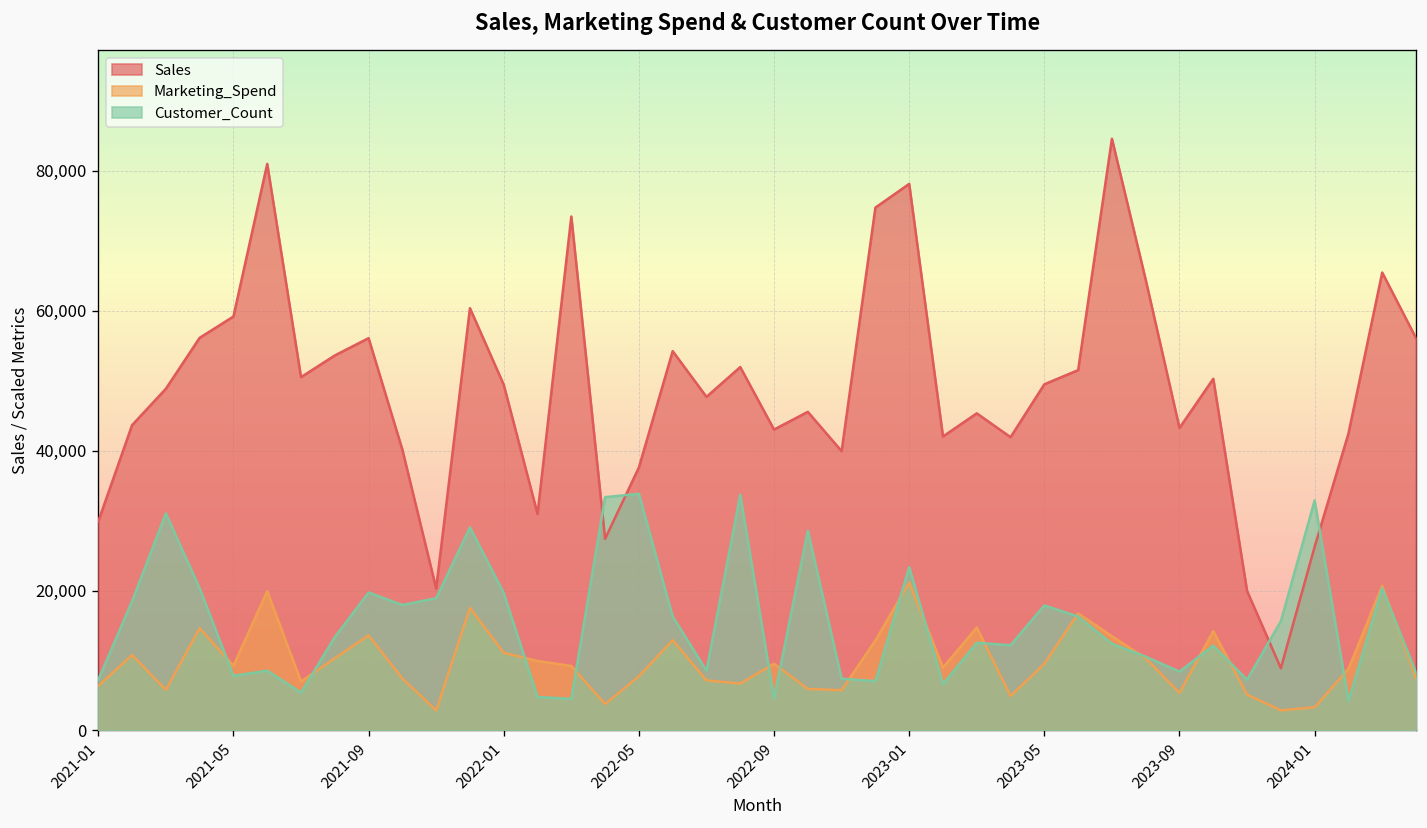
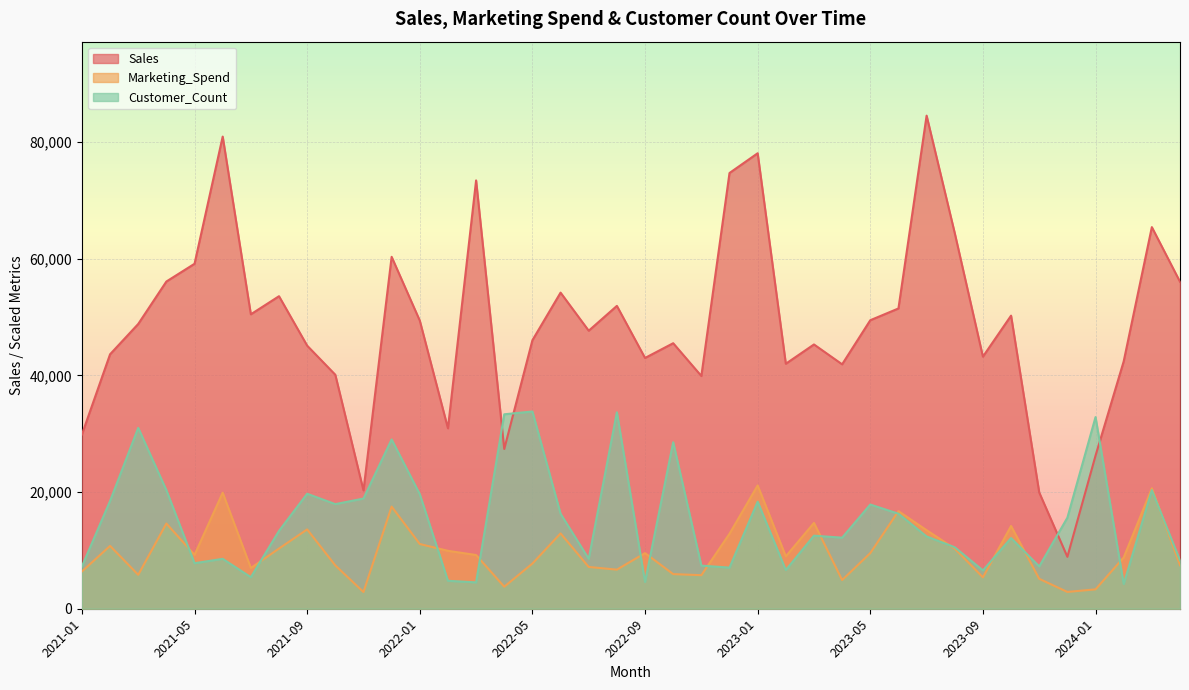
  {
    "Sales": {
      "2021-01": "30,000",
      "2021-05": "59,000",
-     "2021-09": "56,000",
+     "2021-09": "45,000",
      "2022-01": "49,000",
-     "2022-05": "38,000",
+     "2022-05": "46,000",
      "2022-09": "43,000",
      "2023-01": "78,000",
      "2023-05": "49,000",
      "2023-09": "43,000",
      "2024-01": "26,000"
    },
    "Marketing_Spend": {
      "2021-01": "6,000",
      "2021-05": "9,000",
      "2021-09": "14,000",
      "2022-01": "11,000",
      "2022-05": "8,000",
      "2022-09": "10,000",
      "2023-01": "21,000",
      "2023-05": "10,000",
      "2023-09": "5,000",
      "2024-01": "3,000"
    },
    "Customer_Count": {
      "2021-01": "7,000",
      "2021-05": "8,000",
      "2021-09": "20,000",
      "2022-01": "20,000",
      "2022-05": "34,000",
      "2022-09": "5,000",
-     "2023-01": "23,000",
+     "2023-01": "18,000",
      "2023-05": "18,000",
-     "2023-09": "8,000",
+     "2023-09": "7,000",
      "2024-01": "33,000"
    }
  }
